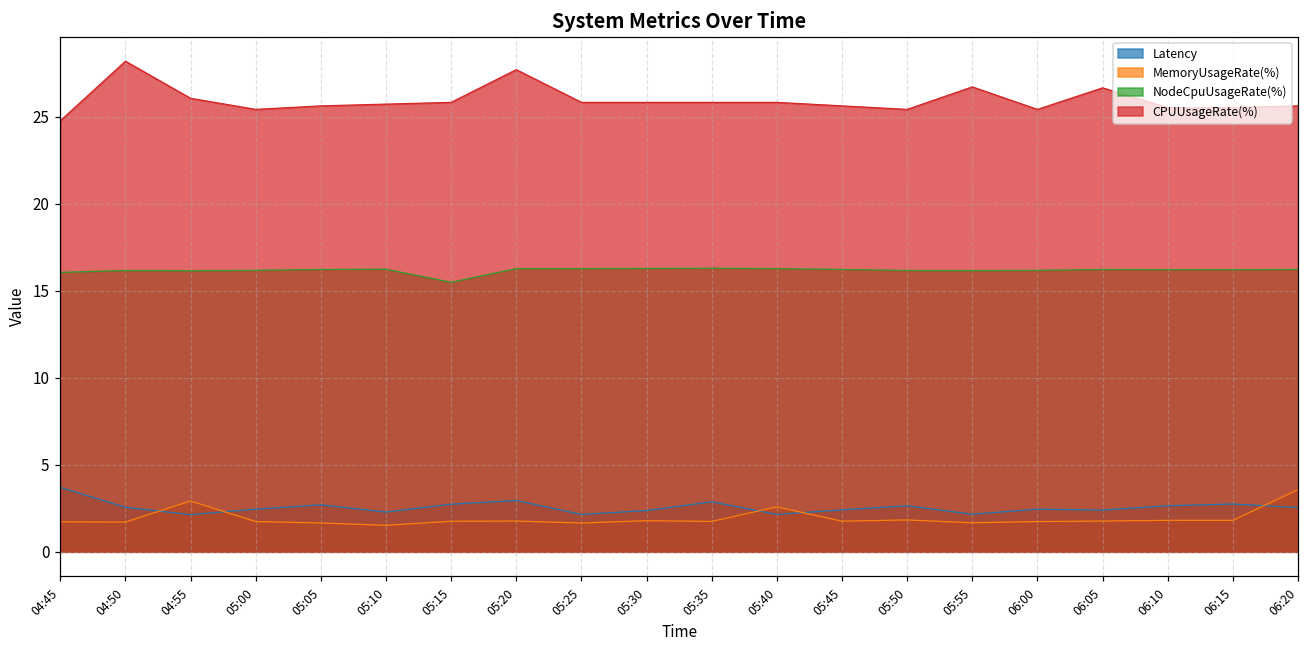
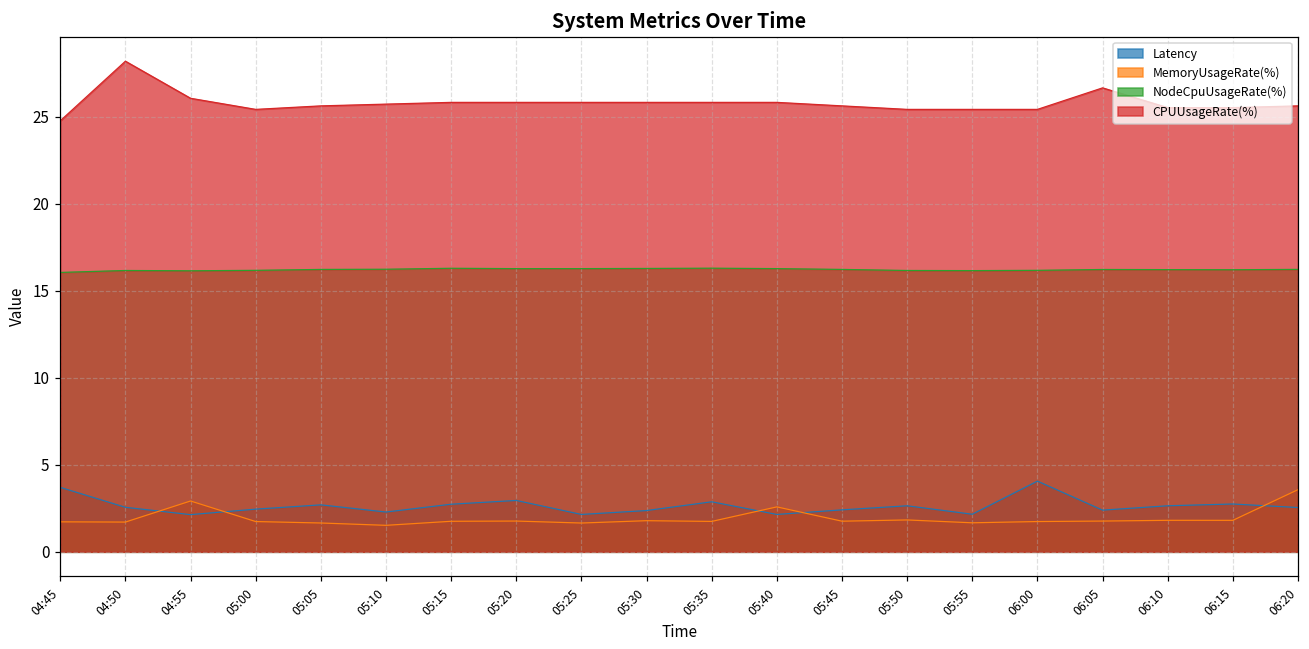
  {
    "Latency": {
      "04:45": 3.7,
      "04:50": 2.6,
      "04:55": 2.1,
      "05:00": 2.5,
      "05:05": 2.7,
      "05:10": 2.3,
      "05:15": 2.7,
      "05:20": 2.9,
      "05:25": 2.1,
      "05:30": 2.4,
      "05:35": 2.9,
      "05:40": 2.1,
      "05:45": 2.4,
      "05:50": 2.6,
      "05:55": 2.2,
-     "06:00": 2.5,
+     "06:00": 4.1,
      "06:05": 2.4,
      "06:10": 2.6,
      "06:15": 2.7,
      "06:20": 2.5
    },
    "MemoryUsageRate(%)": {
      "04:45": 1.7,
      "04:50": 1.7,
      "04:55": 2.9,
      "05:00": 1.7,
      "05:05": 1.7,
      "05:10": 1.5,
      "05:15": 1.8,
      "05:20": 1.8,
      "05:25": 1.7,
      "05:30": 1.8,
      "05:35": 1.7,
      "05:40": 2.6,
      "05:45": 1.8,
      "05:50": 1.8,
      "05:55": 1.7,
      "06:00": 1.7,
      "06:05": 1.8,
      "06:10": 1.8,
      "06:15": 1.8,
      "06:20": 3.6
    },
    "NodeCpuUsageRate(%)": {
      "04:45": 16.0,
      "04:50": 16.2,
      "04:55": 16.1,
      "05:00": 16.2,
      "05:05": 16.2,
      "05:10": 16.2,
-     "05:15": 15.5,
+     "05:15": 16.3,
      "05:20": 16.3,
      "05:25": 16.3,
      "05:30": 16.3,
      "05:35": 16.3,
      "05:40": 16.3,
      "05:45": 16.2,
      "05:50": 16.2,
      "05:55": 16.2,
      "06:00": 16.2,
      "06:05": 16.2,
      "06:10": 16.2,
      "06:15": 16.2,
      "06:20": 16.2
    },
    "CPUUsageRate(%)": {
      "04:45": 24.8,
      "04:50": 28.2,
      "04:55": 26.0,
      "05:00": 25.4,
      "05:05": 25.6,
      "05:10": 25.7,
      "05:15": 25.8,
-     "05:20": 27.7,
+     "05:20": 25.8,
      "05:25": 25.8,
      "05:30": 25.8,
      "05:35": 25.8,
      "05:40": 25.8,
      "05:45": 25.6,
      "05:50": 25.4,
-     "05:55": 26.7,
+     "05:55": 25.4,
      "06:00": 25.4,
      "06:05": 26.6,
      "06:20": 25.6
    }
  }
